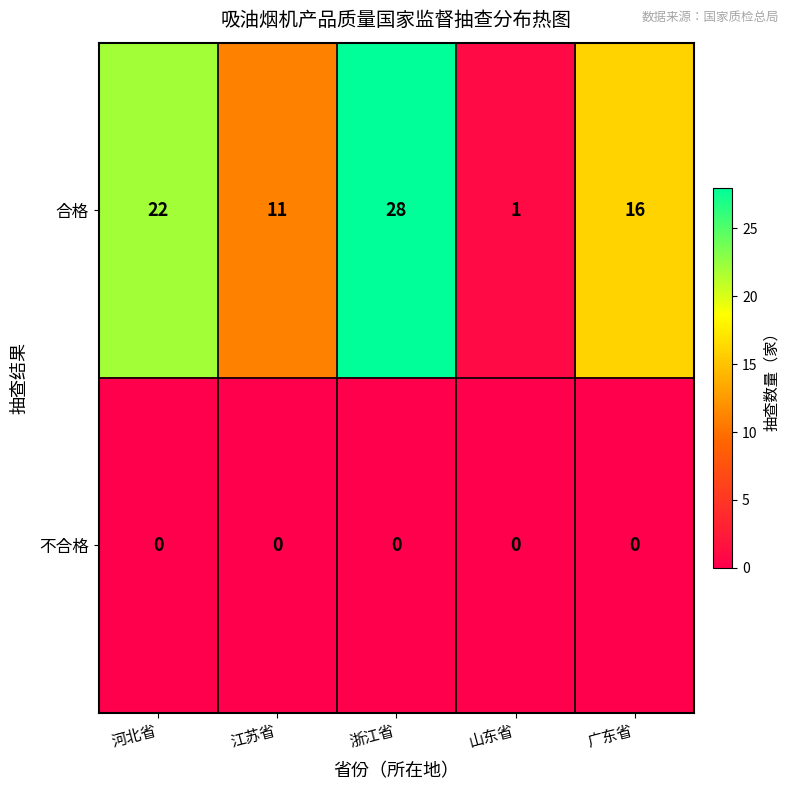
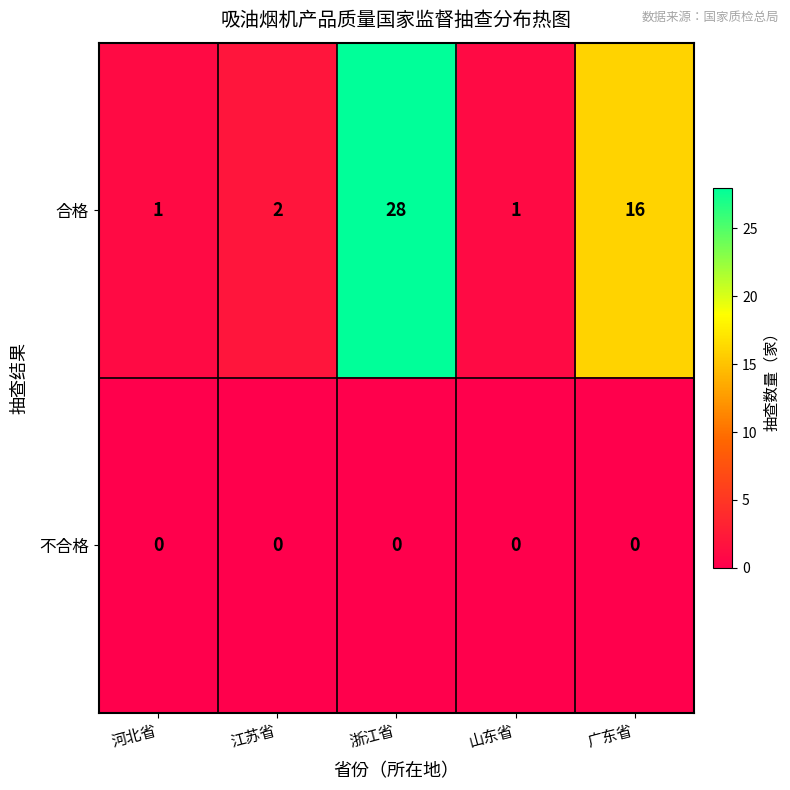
  {
    "合格": {
-     "河北省": 22,
-     "江苏省": 11,
+     "河北省": 1,
+     "江苏省": 2,
      "浙江省": 28,
      "山东省": 1,
      "广东省": 16
    },
    "不合格": {
      "河北省": 0,
      "江苏省": 0,
      "浙江省": 0,
      "山东省": 0,
      "广东省": 0
    }
  }
